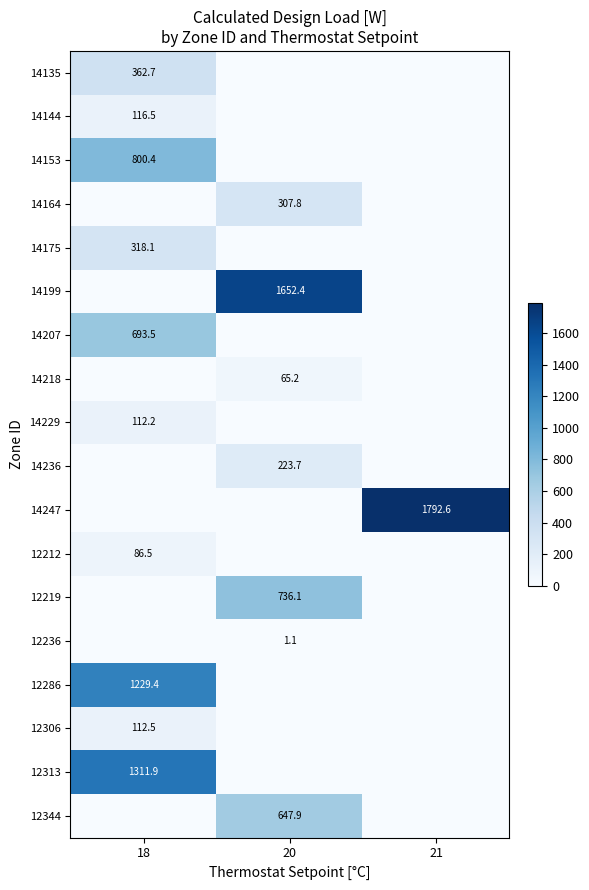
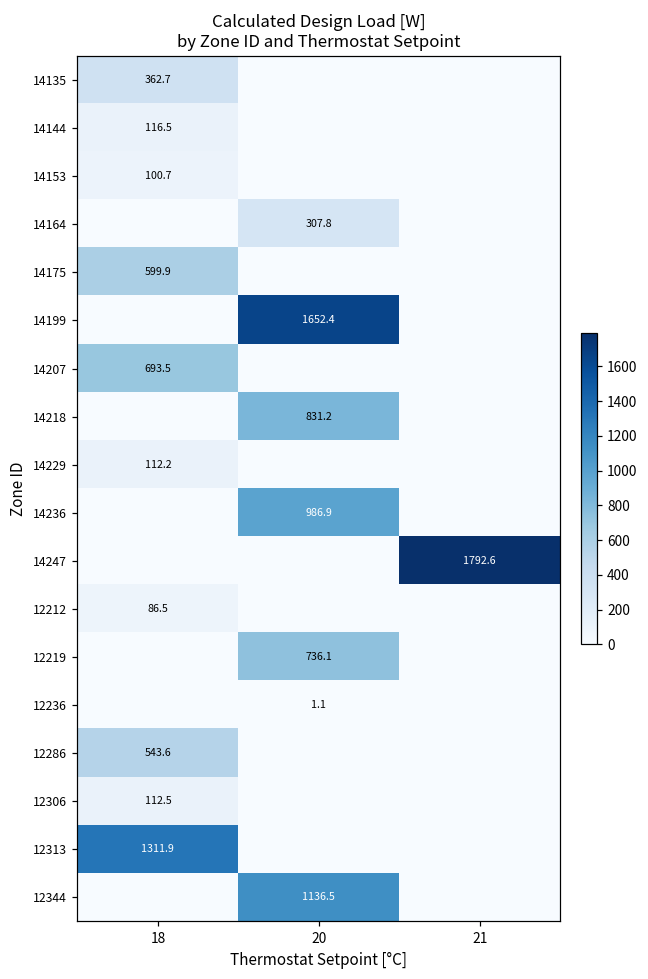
  {
    "14135": {
      "18": 362.7
    },
    "14144": {
      "18": 116.5
    },
    "14153": {
-     "18": 800.4
+     "18": 100.7
    },
    "14164": {
      "20": 307.8
    },
    "14175": {
-     "18": 318.1
+     "18": 599.9
    },
    "14199": {
      "20": 1652.4
    },
    "14207": {
      "18": 693.5
    },
    "14218": {
-     "20": 65.2
+     "20": 831.2
    },
    "14229": {
      "18": 112.2
    },
    "14236": {
-     "20": 223.7
+     "20": 986.9
    },
    "14247": {
      "21": 1792.6
    },
    "12212": {
      "18": 86.5
    },
    "12219": {
      "20": 736.1
    },
    "12236": {
      "20": 1.1
    },
    "12286": {
-     "18": 1229.4
+     "18": 543.6
    },
    "12306": {
      "18": 112.5
    },
    "12313": {
      "18": 1311.9
    },
    "12344": {
-     "20": 647.9
+     "20": 1136.5
    }
  }
